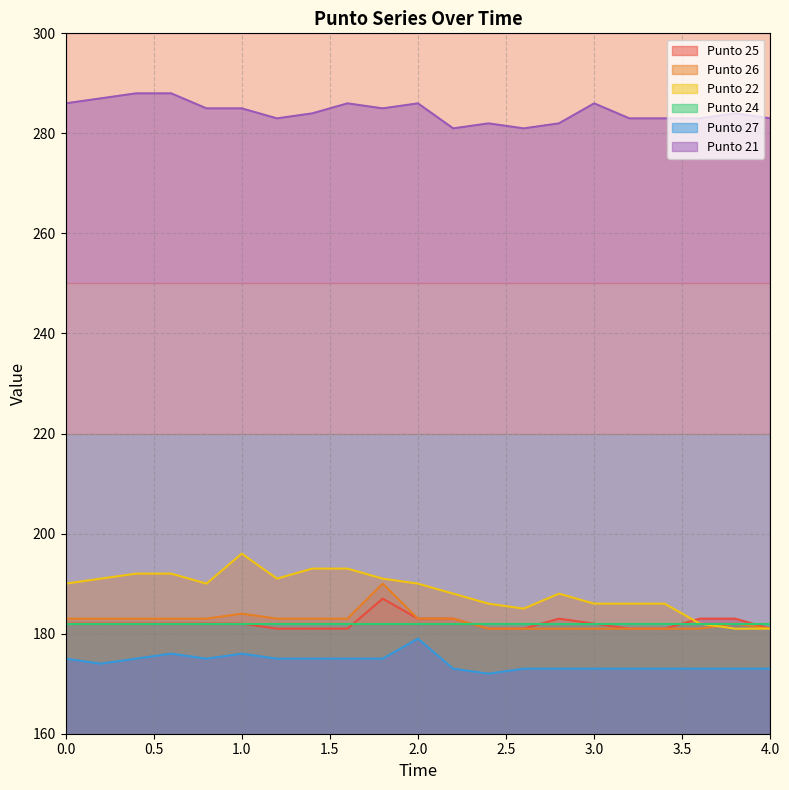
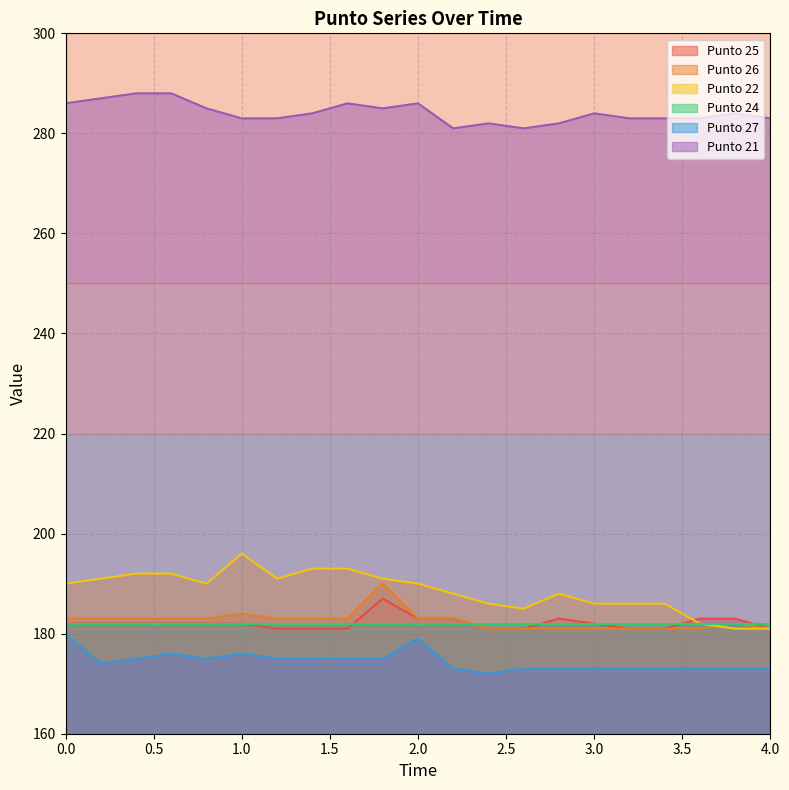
  {
    "Punto 24": {
      "2.0": 182,
      "4.0": 182
    },
    "Punto 27": {
-     "0.0": 175,
+     "0.0": 180,
      "1.0": 176,
      "2.0": 179,
      "3.0": 173,
      "4.0": 173
    },
    "Punto 21": {
      "0.0": 286,
-     "1.0": 285,
+     "1.0": 283,
      "2.0": 286,
-     "3.0": 286,
+     "3.0": 284,
      "4.0": 283
    }
  }
